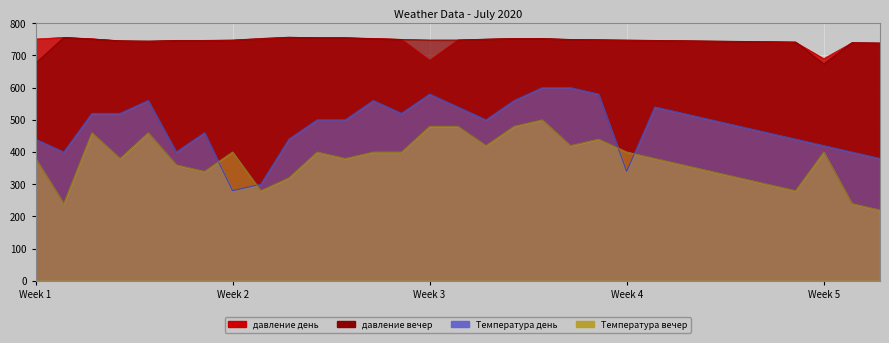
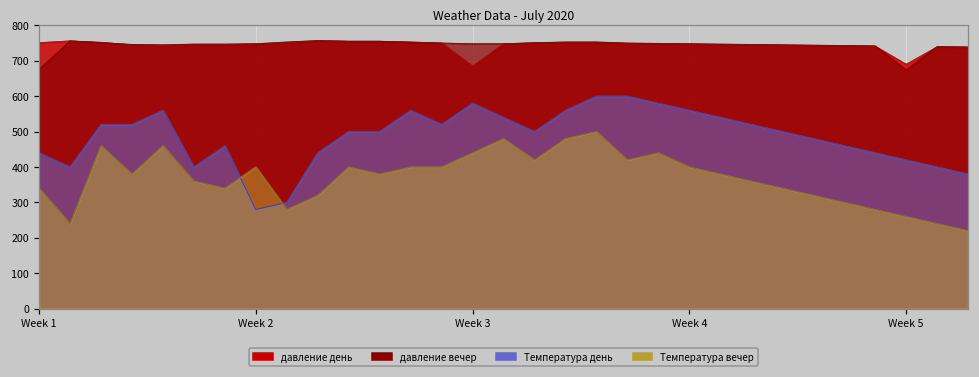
  {
    "давление день": {
      "Week 1": 750,
      "Week 3": 690,
      "Week 5": 690
    },
    "давление вечер": {
      "Week 1": 680,
      "Week 3": 750,
      "Week 5": 670
    },
    "Температура день": {
      "Week 1": 440,
      "Week 2": 280,
      "Week 3": 580,
-     "Week 4": 340,
+     "Week 4": 560,
      "Week 5": 420
    },
    "Температура вечер": {
-     "Week 1": 380,
+     "Week 1": 340,
      "Week 2": 400,
-     "Week 3": 480,
+     "Week 3": 440,
      "Week 4": 400,
-     "Week 5": 400
+     "Week 5": 260
    }
  }
